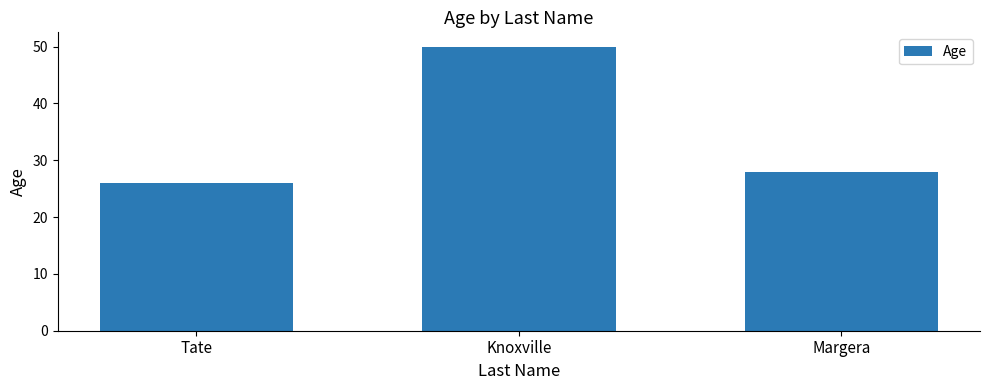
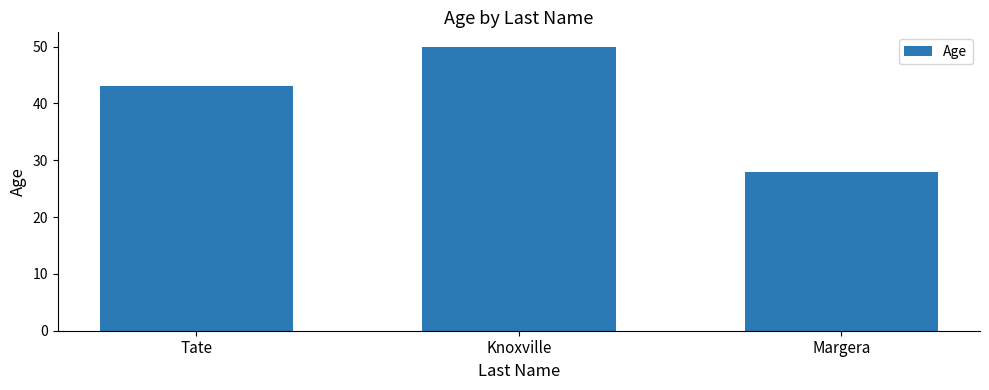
  {
-   "Tate": 26,
+   "Tate": 43,
    "Knoxville": 50,
    "Margera": 28
  }
